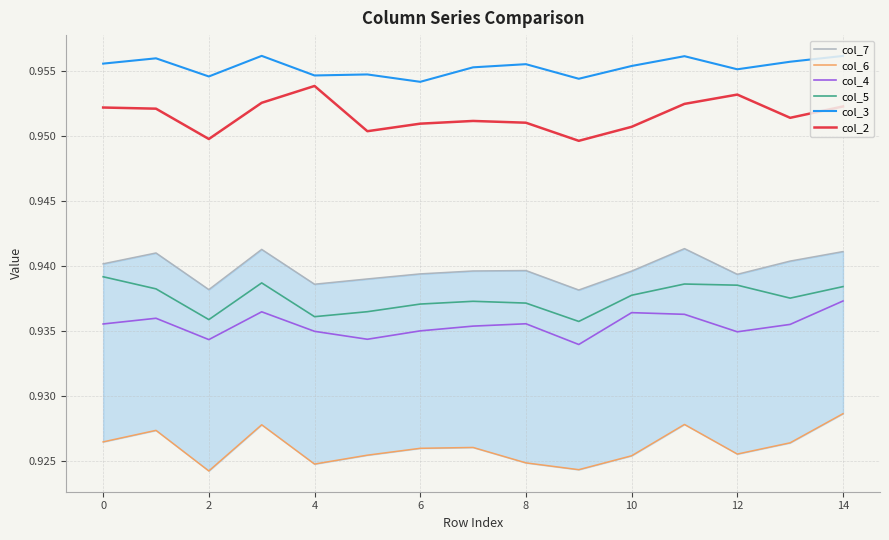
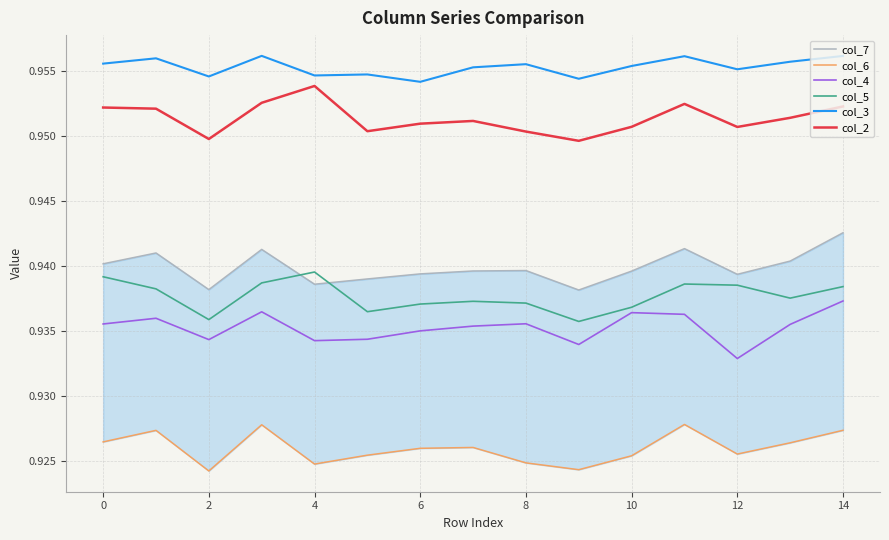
  {
    "col_7": {
      "0": 0.9402,
      "2": 0.9382,
      "4": 0.9386,
      "6": 0.9394,
      "8": 0.9396,
      "10": 0.9396,
      "12": 0.9393,
-     "14": 0.9411
+     "14": 0.9425
    },
    "col_6": {
      "0": 0.9264,
      "2": 0.9242,
      "4": 0.9247,
      "6": 0.9259,
      "8": 0.9248,
      "10": 0.9254,
      "12": 0.9255,
-     "14": 0.9286
+     "14": 0.9273
    },
    "col_4": {
      "0": 0.9355,
      "2": 0.9343,
-     "4": 0.9350,
+     "4": 0.9342,
      "6": 0.9350,
      "8": 0.9355,
      "10": 0.9364,
-     "12": 0.9349,
+     "12": 0.9329,
      "14": 0.9373
    },
    "col_5": {
      "0": 0.9392,
      "2": 0.9359,
-     "4": 0.9361,
+     "4": 0.9395,
      "6": 0.9371,
      "8": 0.9371,
-     "10": 0.9377,
+     "10": 0.9368,
      "12": 0.9385,
      "14": 0.9384
    },
    "col_3": {
      "0": 0.9556,
      "2": 0.9546,
      "4": 0.9547,
      "6": 0.9542,
      "8": 0.9555,
      "10": 0.9554,
      "12": 0.9551
    },
    "col_2": {
      "0": 0.9522,
      "2": 0.9498,
      "4": 0.9539,
      "6": 0.9509,
-     "8": 0.9510,
+     "8": 0.9503,
      "10": 0.9507,
-     "12": 0.9532
+     "12": 0.9507
    }
  }
